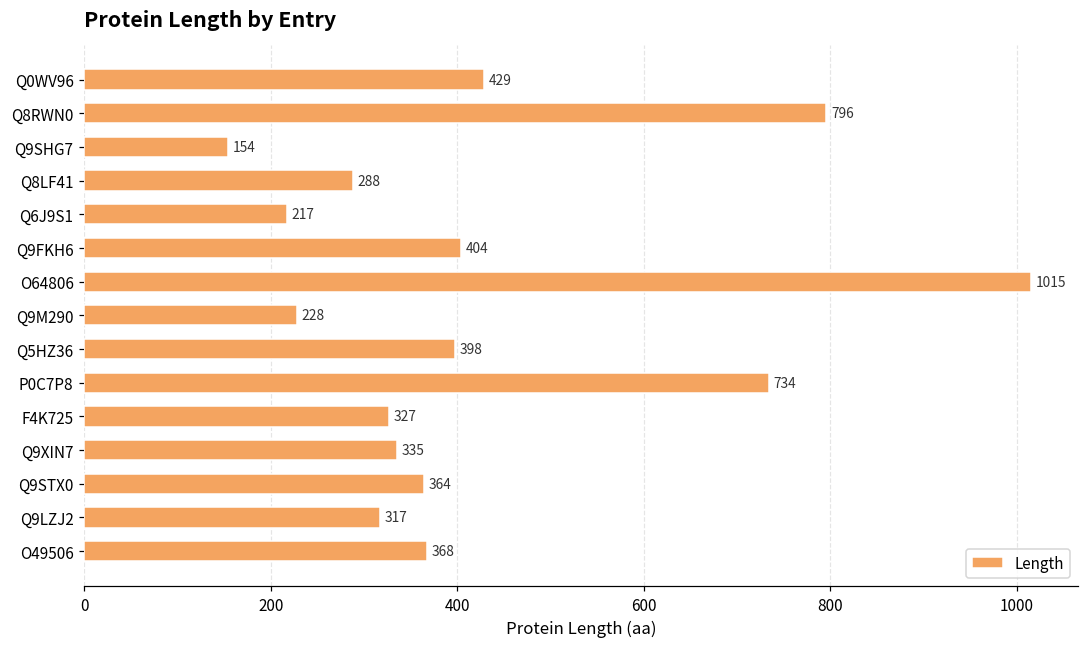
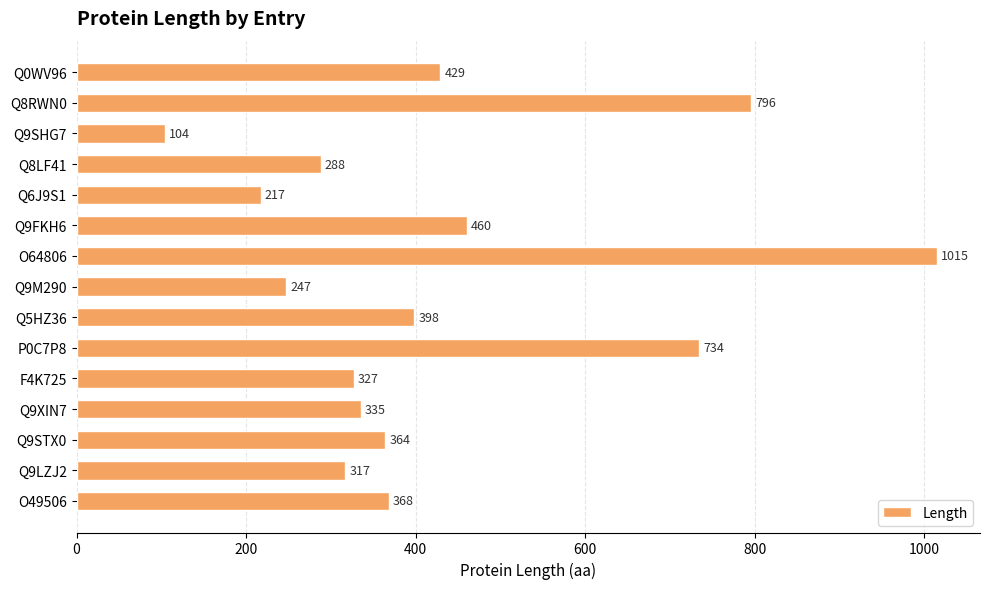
  {
    "Q0WV96": 429,
    "Q8RWN0": 796,
-   "Q9SHG7": 154,
+   "Q9SHG7": 104,
    "Q8LF41": 288,
    "Q6J9S1": 217,
-   "Q9FKH6": 404,
+   "Q9FKH6": 460,
    "O64806": 1015,
-   "Q9M290": 228,
+   "Q9M290": 247,
    "Q5HZ36": 398,
    "P0C7P8": 734,
    "F4K725": 327,
    "Q9XIN7": 335,
    "Q9STX0": 364,
    "Q9LZJ2": 317,
    "O49506": 368
  }
